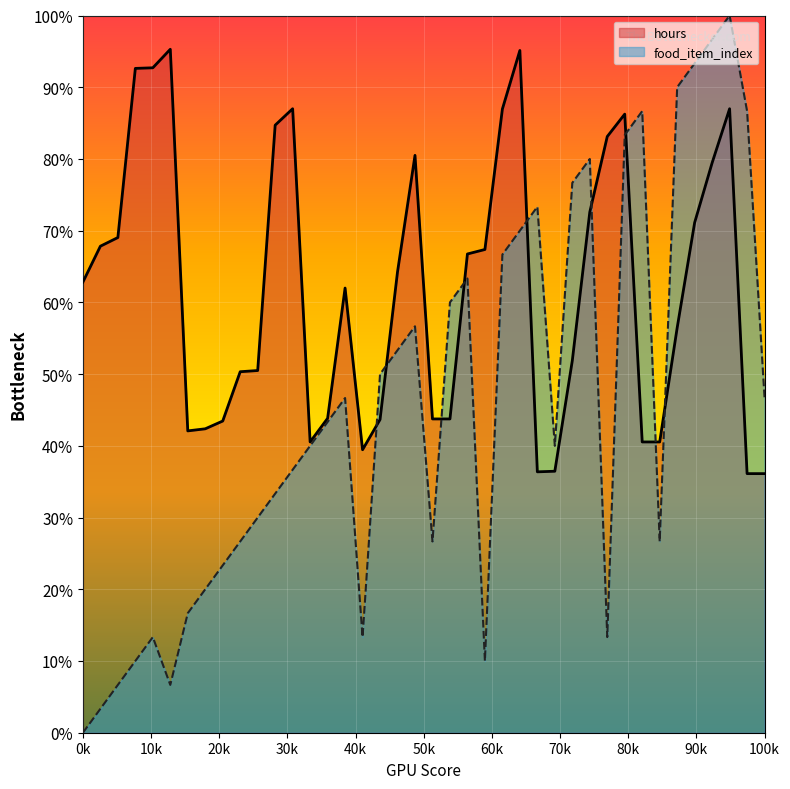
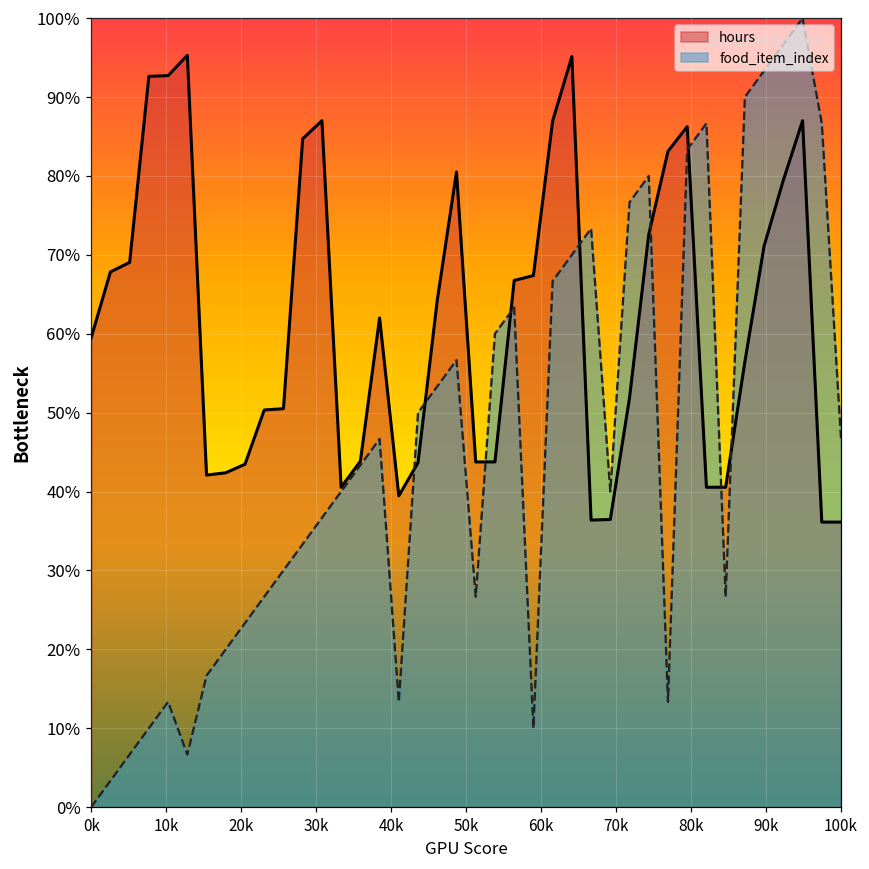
  {
    "hours": {
-     "0k": "63%",
+     "0k": "60%",
      "100k": "36%"
    },
    "food_item_index": {
      "0k": "0%",
      "100k": "47%"
    }
  }
